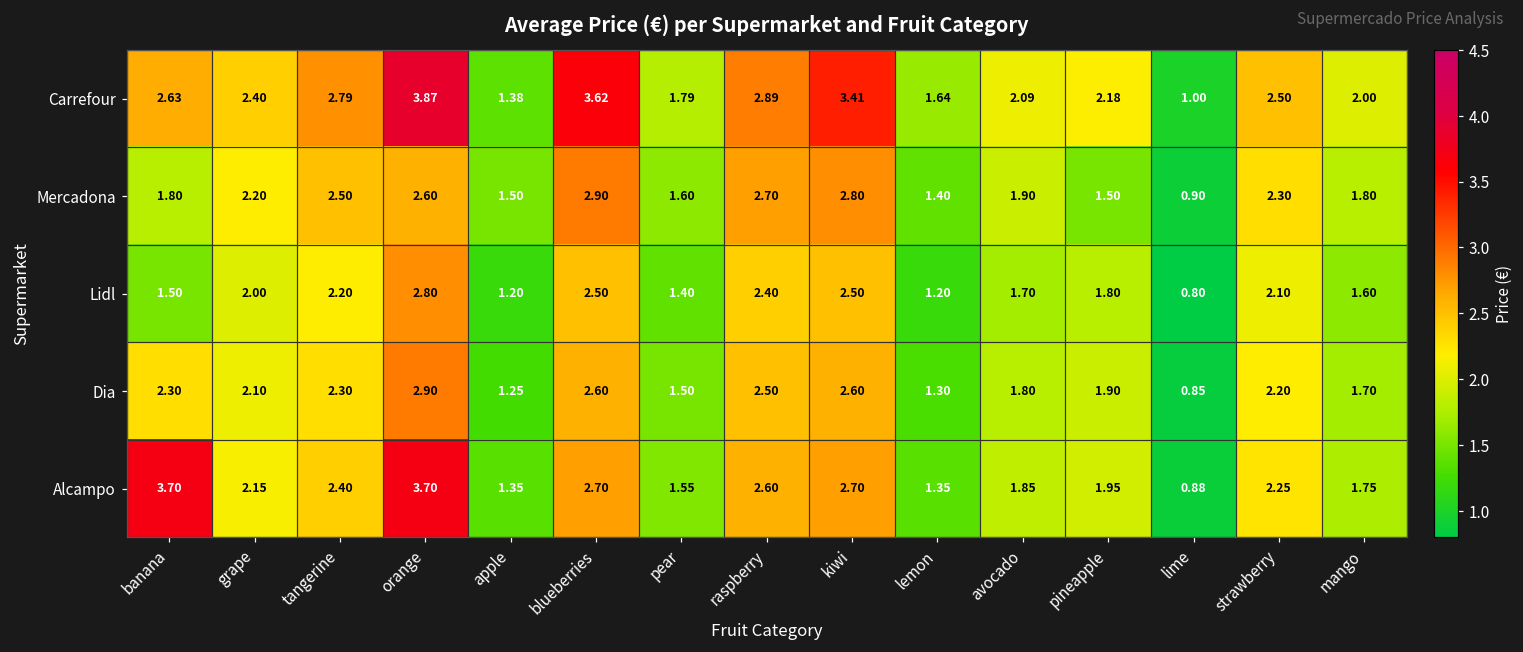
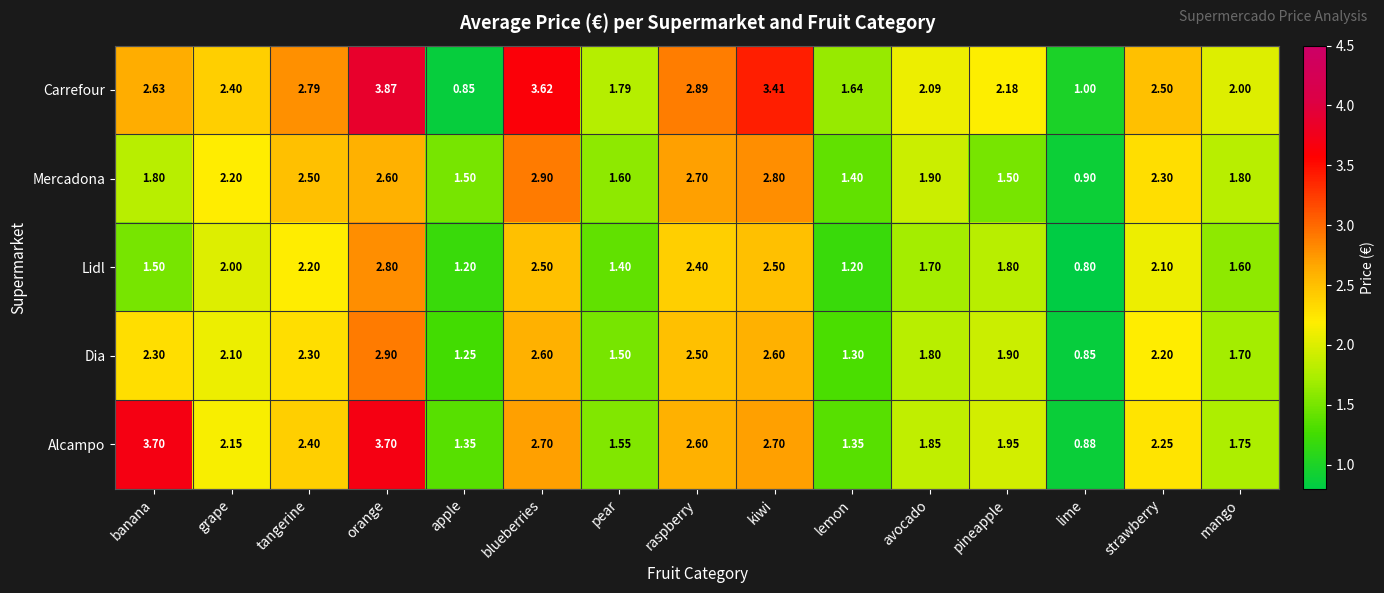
  {
    "Carrefour": {
      "banana": 2.63,
      "grape": 2.40,
      "tangerine": 2.79,
      "orange": 3.87,
-     "apple": 1.38,
+     "apple": 0.85,
      "blueberries": 3.62,
      "pear": 1.79,
      "raspberry": 2.89,
      "kiwi": 3.41,
      "lemon": 1.64,
      "avocado": 2.09,
      "pineapple": 2.18,
      "lime": 1.00,
      "strawberry": 2.50,
      "mango": 2.00
    },
    "Mercadona": {
      "banana": 1.80,
      "grape": 2.20,
      "tangerine": 2.50,
      "orange": 2.60,
      "apple": 1.50,
      "blueberries": 2.90,
      "pear": 1.60,
      "raspberry": 2.70,
      "kiwi": 2.80,
      "lemon": 1.40,
      "avocado": 1.90,
      "pineapple": 1.50,
      "lime": 0.90,
      "strawberry": 2.30,
      "mango": 1.80
    },
    "Lidl": {
      "banana": 1.50,
      "grape": 2.00,
      "tangerine": 2.20,
      "orange": 2.80,
      "apple": 1.20,
      "blueberries": 2.50,
      "pear": 1.40,
      "raspberry": 2.40,
      "kiwi": 2.50,
      "lemon": 1.20,
      "avocado": 1.70,
      "pineapple": 1.80,
      "lime": 0.80,
      "strawberry": 2.10,
      "mango": 1.60
    },
    "Dia": {
      "banana": 2.30,
      "grape": 2.10,
      "tangerine": 2.30,
      "orange": 2.90,
      "apple": 1.25,
      "blueberries": 2.60,
      "pear": 1.50,
      "raspberry": 2.50,
      "kiwi": 2.60,
      "lemon": 1.30,
      "avocado": 1.80,
      "pineapple": 1.90,
      "lime": 0.85,
      "strawberry": 2.20,
      "mango": 1.70
    },
    "Alcampo": {
      "banana": 3.70,
      "grape": 2.15,
      "tangerine": 2.40,
      "orange": 3.70,
      "apple": 1.35,
      "blueberries": 2.70,
      "pear": 1.55,
      "raspberry": 2.60,
      "kiwi": 2.70,
      "lemon": 1.35,
      "avocado": 1.85,
      "pineapple": 1.95,
      "lime": 0.88,
      "strawberry": 2.25,
      "mango": 1.75
    }
  }
